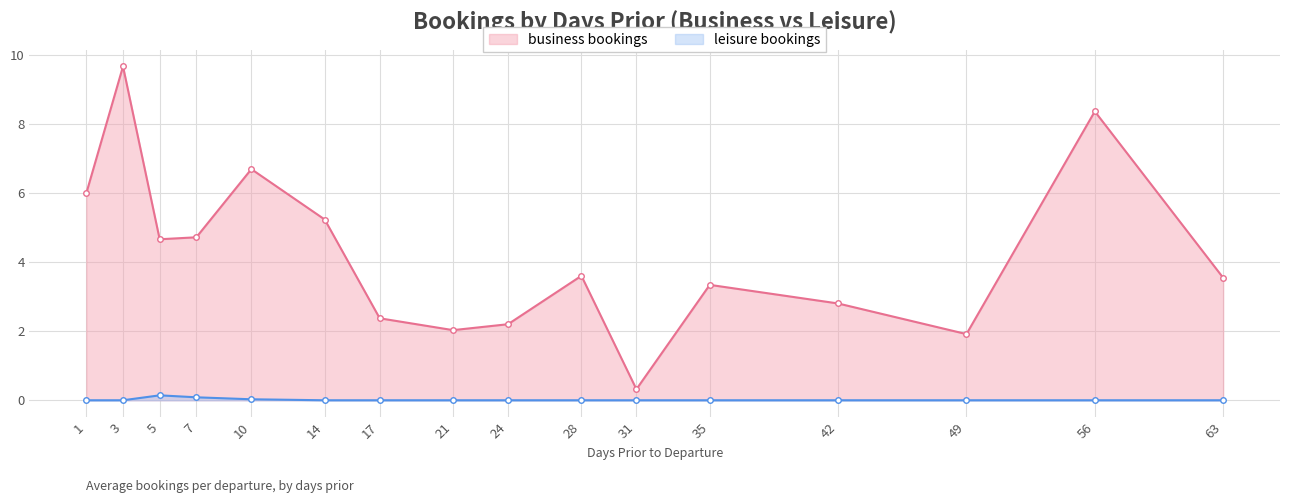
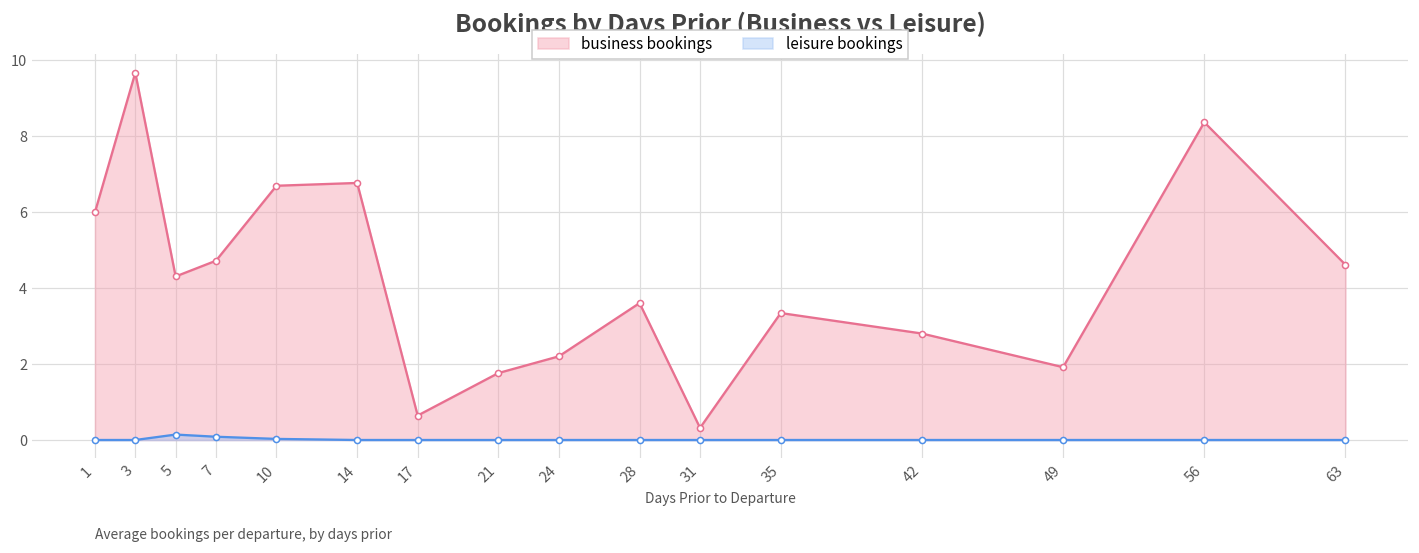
  {
    "business bookings": {
      "1": 6.0,
      "3": 9.7,
-     "5": 4.7,
+     "5": 4.3,
      "7": 4.7,
      "10": 6.7,
-     "14": 5.2,
-     "17": 2.4,
-     "21": 2.0,
+     "14": 6.8,
+     "17": 0.6,
+     "21": 1.8,
      "24": 2.2,
      "28": 3.6,
      "31": 0.3,
      "35": 3.3,
      "42": 2.8,
      "49": 1.9,
      "56": 8.4,
-     "63": 3.5
+     "63": 4.6
    },
    "leisure bookings": {
      "1": 0.0,
      "3": 0.0,
      "5": 0.1,
      "7": 0.1,
      "10": 0.0,
      "14": 0.0,
      "17": 0.0,
      "21": 0.0,
      "24": 0.0,
      "28": 0.0,
      "31": 0.0,
      "35": 0.0,
      "42": 0.0,
      "49": 0.0,
      "56": 0.0,
      "63": 0.0
    }
  }
